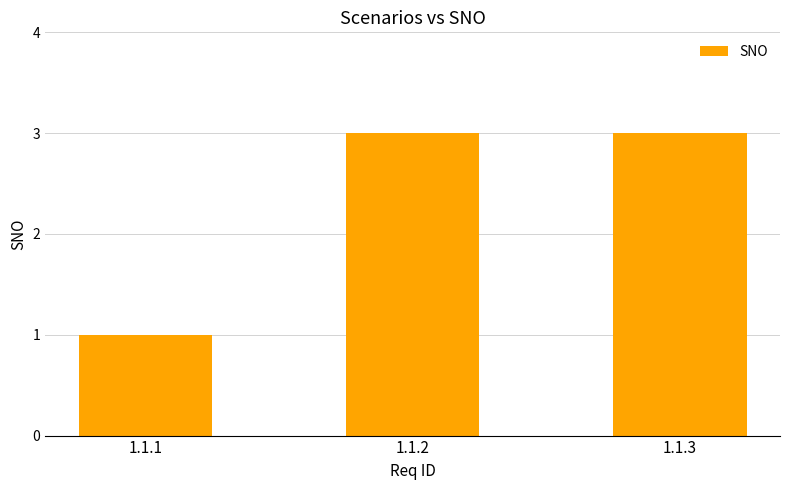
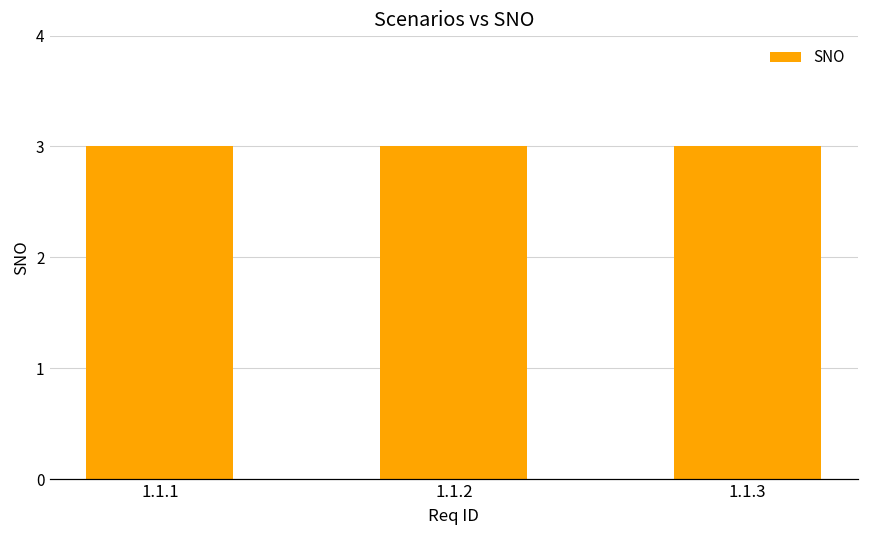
  {
-   "1.1.1": 1,
+   "1.1.1": 3,
    "1.1.2": 3,
    "1.1.3": 3
  }
